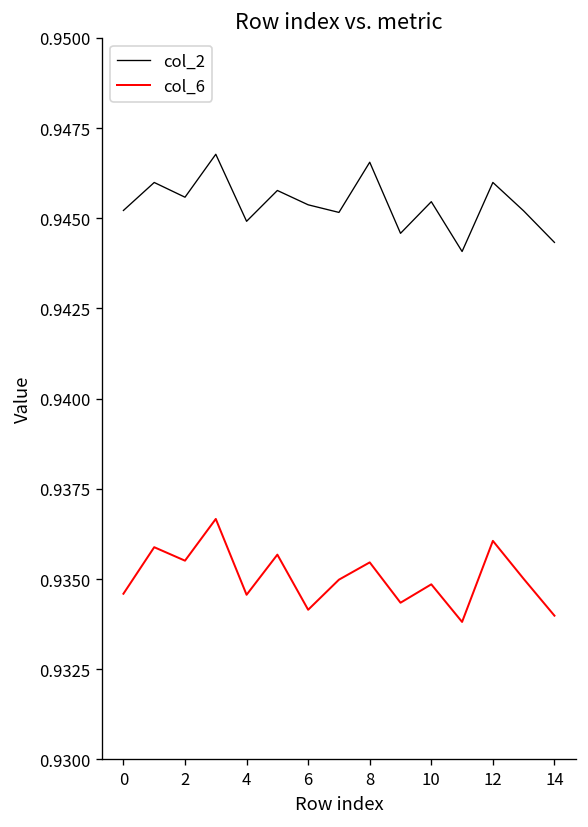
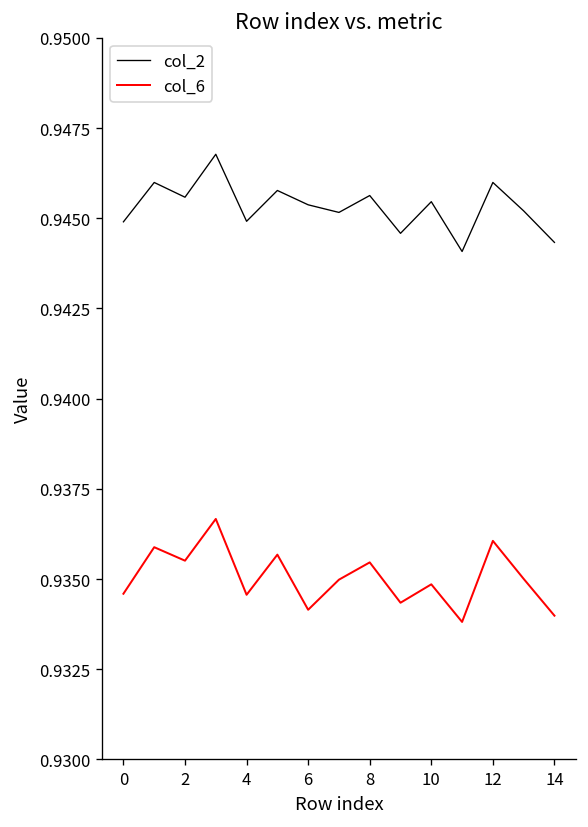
  {
    "col_2": {
-     "0": 0.9452,
+     "0": 0.9449,
      "2": 0.9456,
      "4": 0.9449,
      "6": 0.9454,
-     "8": 0.9466,
+     "8": 0.9456,
      "10": 0.9455,
      "12": 0.9460,
      "14": 0.9443
    },
    "col_6": {
      "0": 0.9346,
      "2": 0.9355,
      "4": 0.9346,
      "6": 0.9341,
      "8": 0.9355,
      "10": 0.9349,
      "12": 0.9361,
      "14": 0.9340
    }
  }
